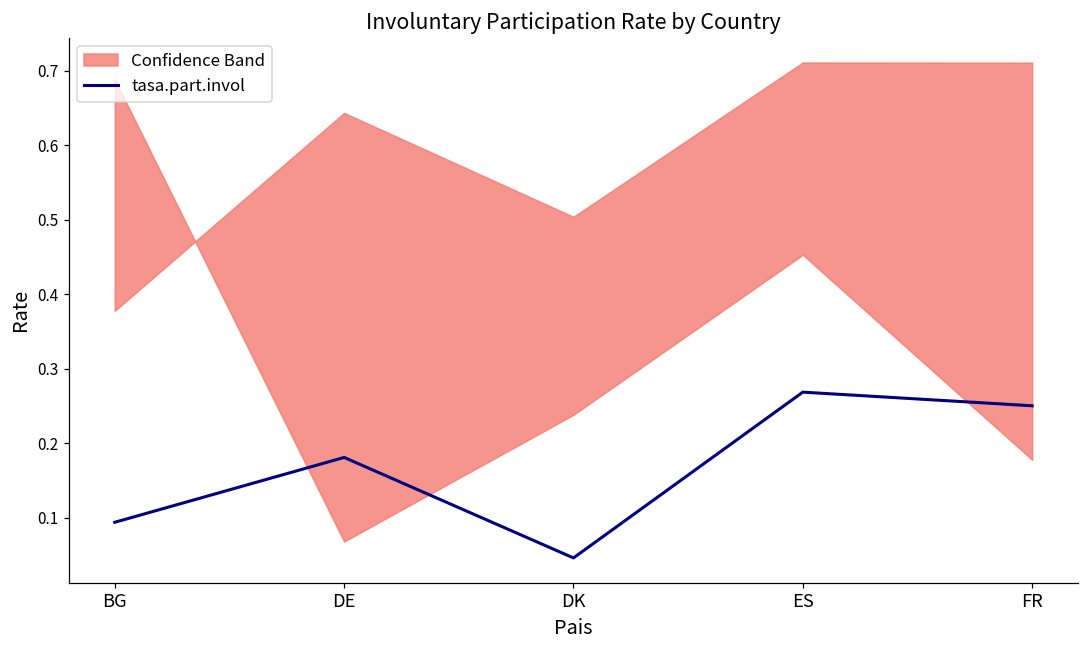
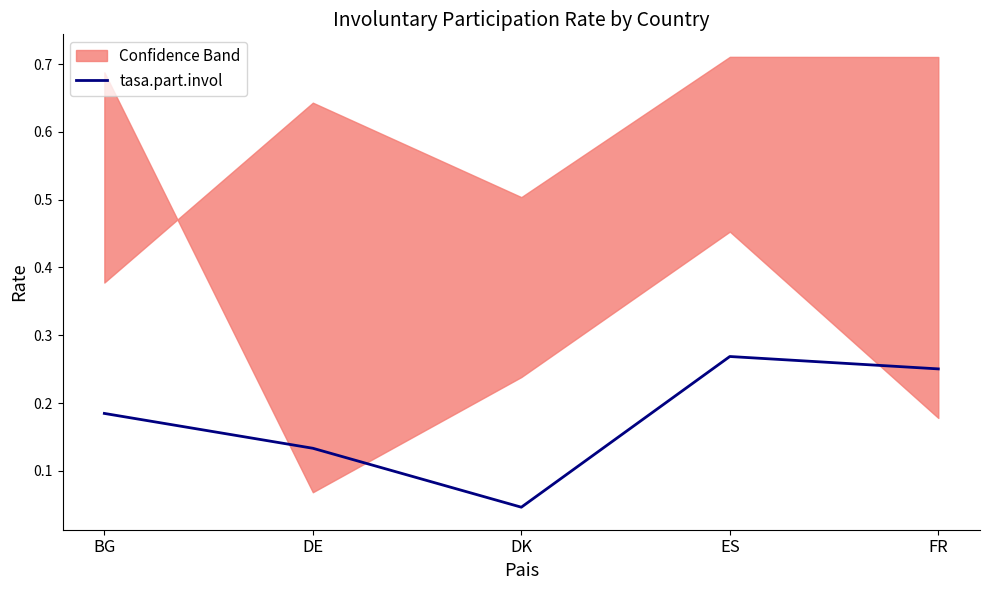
  {
    "tasa.part.invol": {
-     "BG": 0.09,
-     "DE": 0.18,
+     "BG": 0.18,
+     "DE": 0.13,
      "DK": 0.05,
      "ES": 0.27,
      "FR": 0.25
    }
  }
